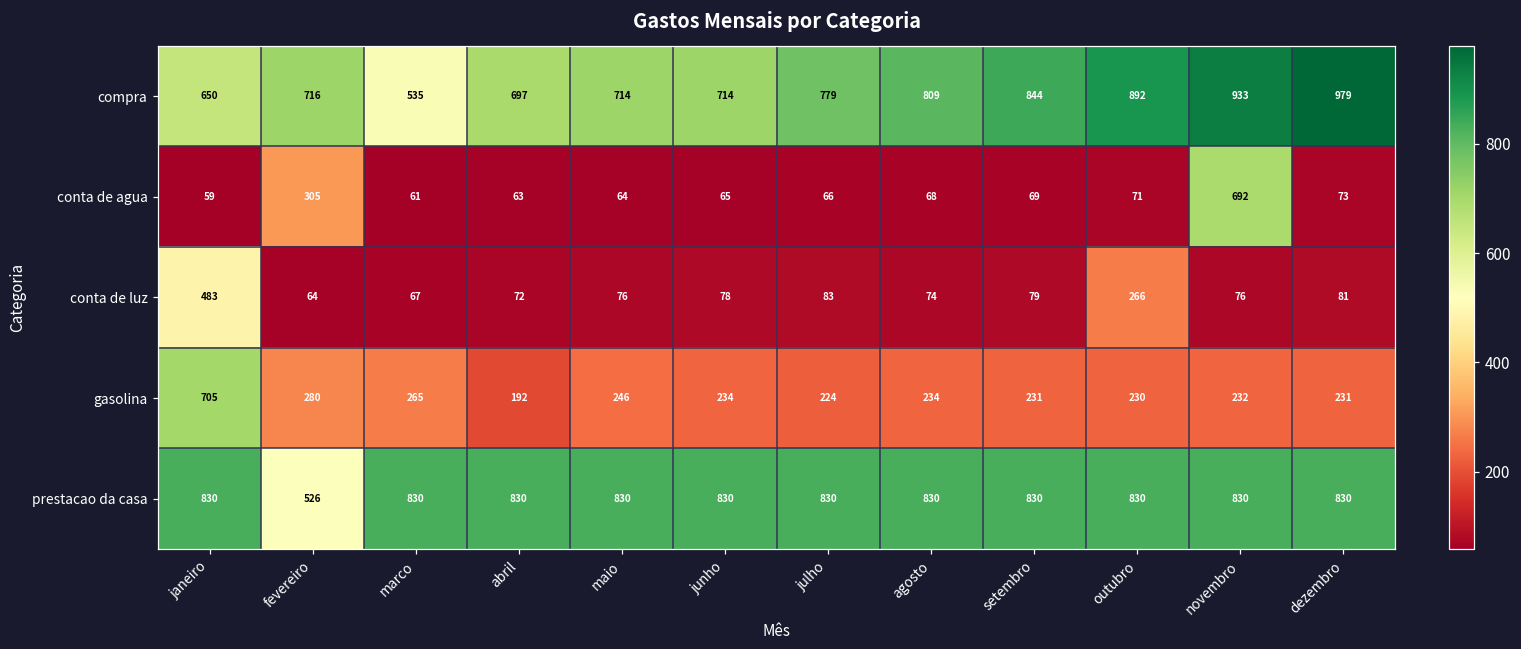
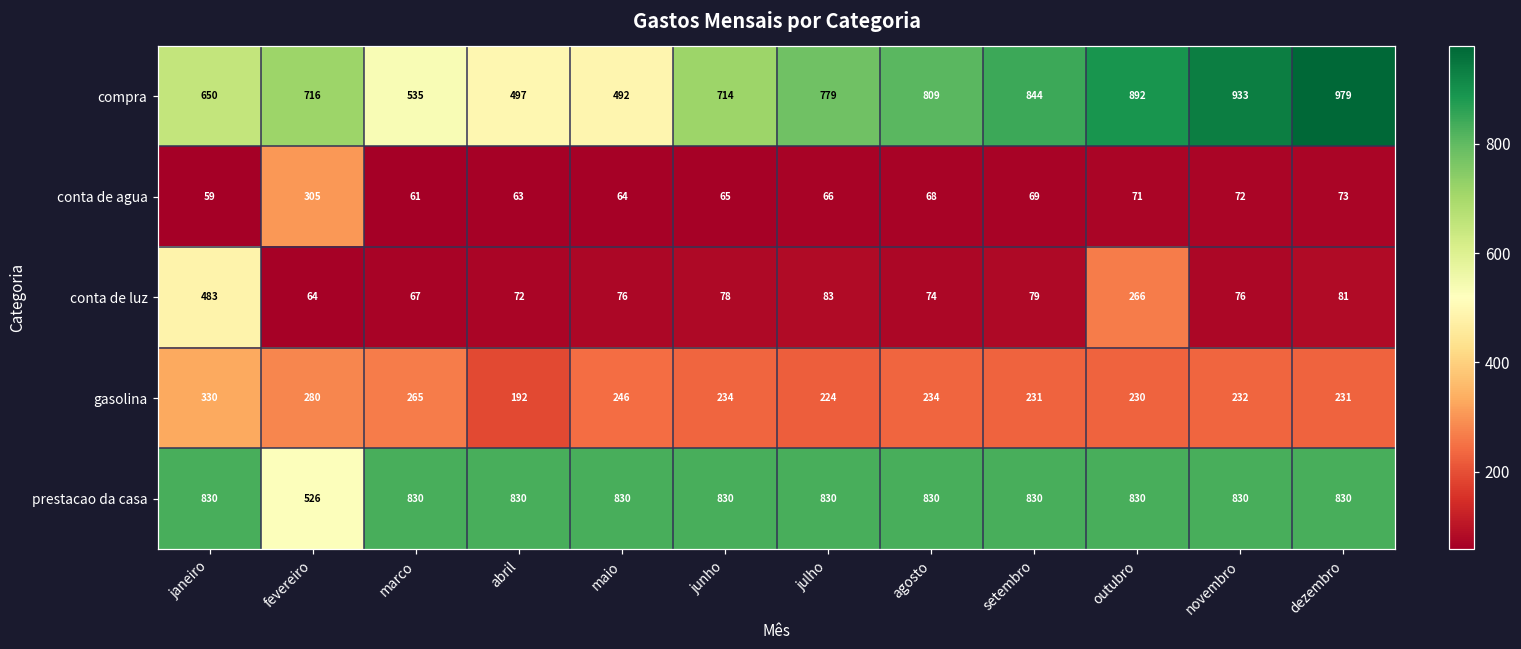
  {
    "compra": {
      "janeiro": 650,
      "fevereiro": 716,
      "marco": 535,
-     "abril": 697,
-     "maio": 714,
+     "abril": 497,
+     "maio": 492,
      "junho": 714,
      "julho": 779,
      "agosto": 809,
      "setembro": 844,
      "outubro": 892,
      "novembro": 933,
      "dezembro": 979
    },
    "conta de agua": {
      "janeiro": 59,
      "fevereiro": 305,
      "marco": 61,
      "abril": 63,
      "maio": 64,
      "junho": 65,
      "julho": 66,
      "agosto": 68,
      "setembro": 69,
      "outubro": 71,
-     "novembro": 692,
+     "novembro": 72,
      "dezembro": 73
    },
    "conta de luz": {
      "janeiro": 483,
      "fevereiro": 64,
      "marco": 67,
      "abril": 72,
      "maio": 76,
      "junho": 78,
      "julho": 83,
      "agosto": 74,
      "setembro": 79,
      "outubro": 266,
      "novembro": 76,
      "dezembro": 81
    },
    "gasolina": {
-     "janeiro": 705,
+     "janeiro": 330,
      "fevereiro": 280,
      "marco": 265,
      "abril": 192,
      "maio": 246,
      "junho": 234,
      "julho": 224,
      "agosto": 234,
      "setembro": 231,
      "outubro": 230,
      "novembro": 232,
      "dezembro": 231
    },
    "prestacao da casa": {
      "janeiro": 830,
      "fevereiro": 526,
      "marco": 830,
      "abril": 830,
      "maio": 830,
      "junho": 830,
      "julho": 830,
      "agosto": 830,
      "setembro": 830,
      "outubro": 830,
      "novembro": 830,
      "dezembro": 830
    }
  }
